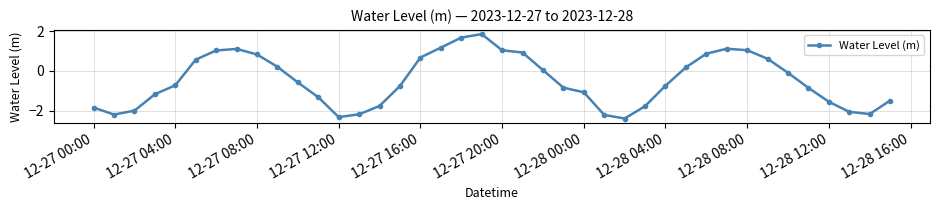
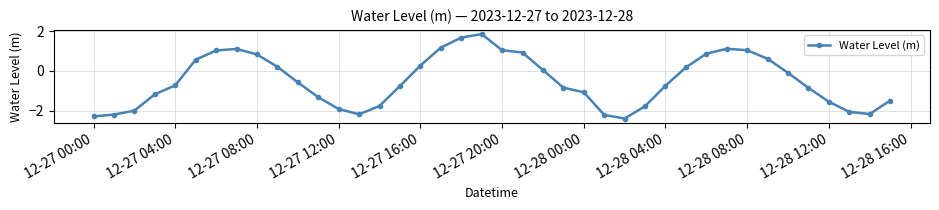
  {
-   "12-27 00:00": -1.8,
+   "12-27 00:00": -2.3,
    "12-27 04:00": -0.7,
    "12-27 08:00": 0.8,
-   "12-27 12:00": -2.3,
-   "12-27 16:00": 0.7,
+   "12-27 12:00": -1.9,
+   "12-27 16:00": 0.3,
    "12-27 20:00": 1.0,
    "12-28 00:00": -1.1,
    "12-28 04:00": -0.7,
    "12-28 08:00": 1.0,
    "12-28 12:00": -1.6
  }
